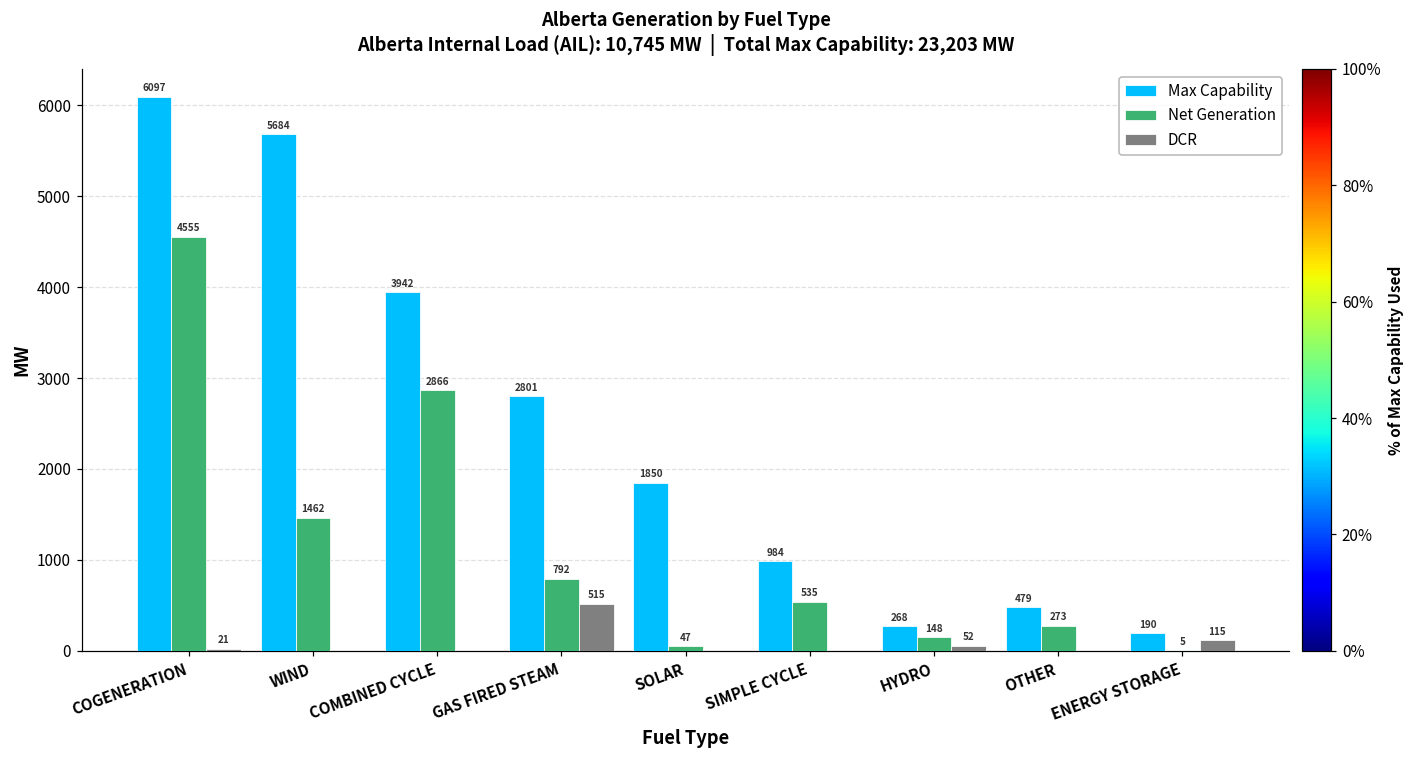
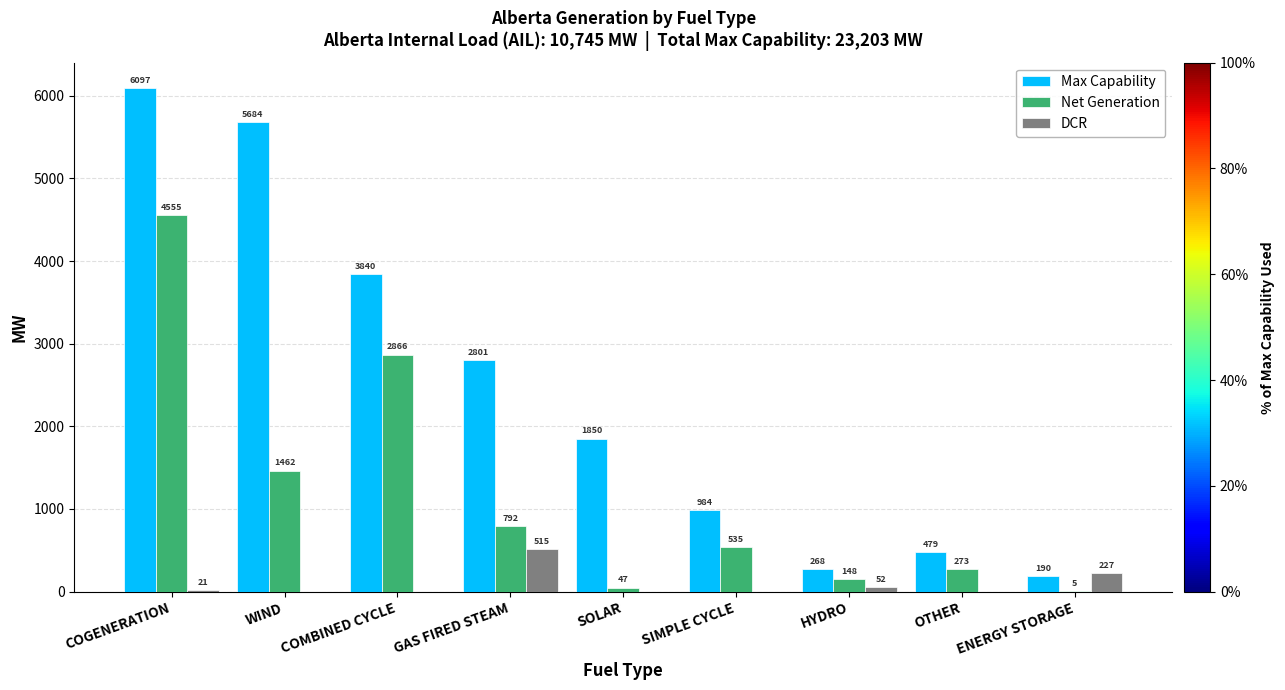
  {
    "Max Capability": {
      "COGENERATION": 6097,
      "WIND": 5684,
-     "COMBINED CYCLE": 3942,
+     "COMBINED CYCLE": 3840,
      "GAS FIRED STEAM": 2801,
      "SOLAR": 1850,
      "SIMPLE CYCLE": 984,
      "HYDRO": 268,
      "OTHER": 479,
      "ENERGY STORAGE": 190
    },
    "Net Generation": {
      "COGENERATION": 4555,
      "WIND": 1462,
      "COMBINED CYCLE": 2866,
      "GAS FIRED STEAM": 792,
      "SOLAR": 47,
      "SIMPLE CYCLE": 535,
      "HYDRO": 148,
      "OTHER": 273,
      "ENERGY STORAGE": 5
    },
    "DCR": {
      "COGENERATION": 21,
      "GAS FIRED STEAM": 515,
      "HYDRO": 52,
-     "ENERGY STORAGE": 115
+     "ENERGY STORAGE": 227
    }
  }
